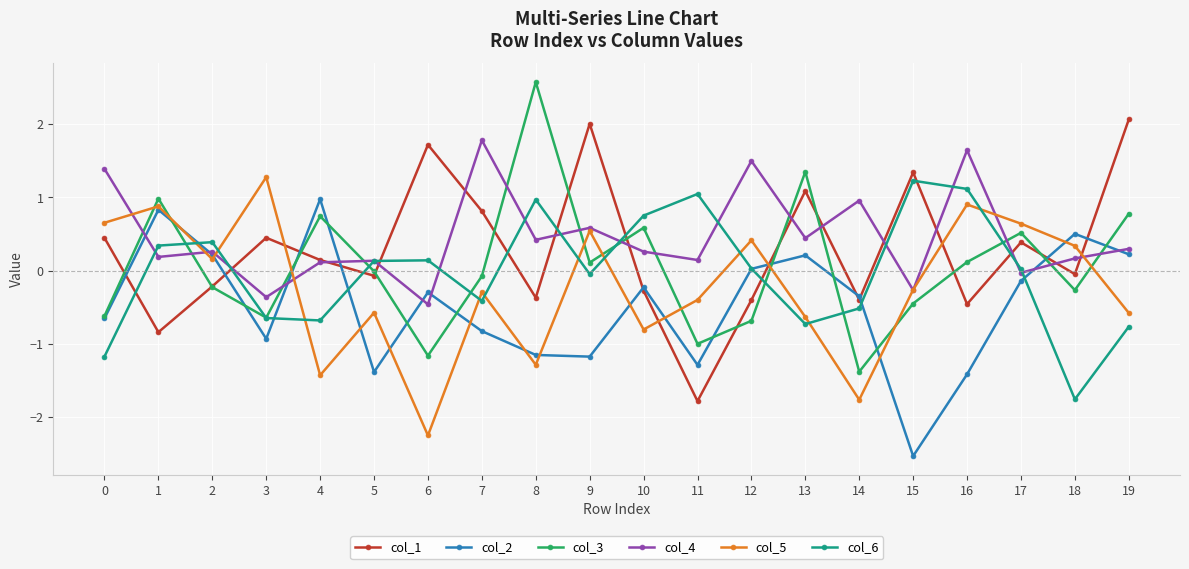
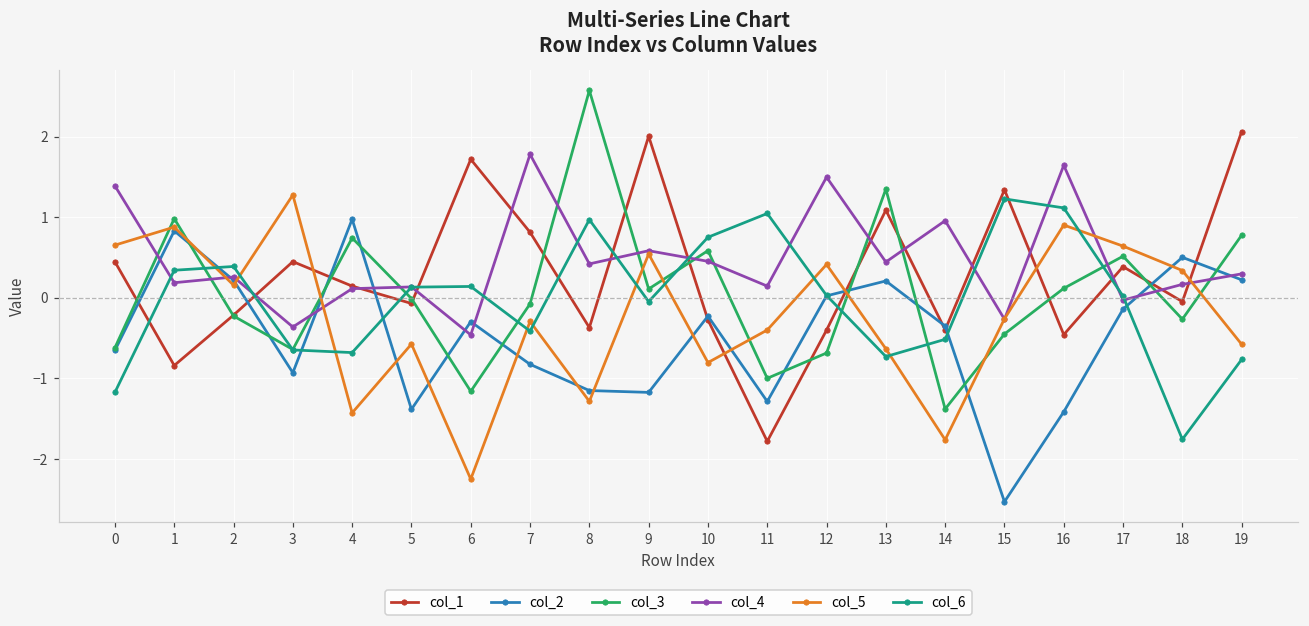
  {
    "col_1": {
      "0": 0.4,
      "1": -0.8,
      "3": 0.4,
      "5": -0.1,
      "6": 1.7,
      "7": 0.8,
      "8": -0.4,
      "9": 2.0,
      "10": -0.3,
      "11": -1.8,
      "12": -0.4,
      "13": 1.1,
      "14": -0.4,
      "15": 1.3,
      "16": -0.5,
      "17": 0.4,
      "18": 0.0,
      "19": 2.1
    },
    "col_2": {
      "1": 0.8,
      "2": 0.2,
      "3": -0.9,
      "4": 1.0,
      "5": -1.4,
      "6": -0.3,
      "7": -0.8,
      "8": -1.2,
      "9": -1.2,
      "10": -0.2,
      "11": -1.3,
      "13": 0.2,
      "14": -0.4,
      "15": -2.5,
      "16": -1.4,
      "17": -0.1,
      "18": 0.5,
      "19": 0.2
    },
    "col_4": {
      "0": 1.4,
      "1": 0.2,
      "2": 0.3,
      "3": -0.4,
      "6": -0.5,
      "7": 1.8,
      "8": 0.4,
      "9": 0.6,
-     "10": 0.3,
+     "10": 0.5,
      "11": 0.1,
      "12": 1.5,
      "13": 0.4,
      "14": 1.0,
      "16": 1.6,
      "17": 0.0,
      "18": 0.2,
      "19": 0.3
    },
    "col_5": {
      "0": 0.7,
      "1": 0.9,
      "2": 0.2,
      "3": 1.3,
      "4": -1.4,
      "5": -0.6,
      "6": -2.2,
      "7": -0.3,
      "8": -1.3,
      "9": 0.5,
      "10": -0.8,
      "11": -0.4,
      "12": 0.4,
      "13": -0.6,
      "14": -1.8,
      "16": 0.9,
      "17": 0.6,
      "18": 0.3,
      "19": -0.6
    }
  }
